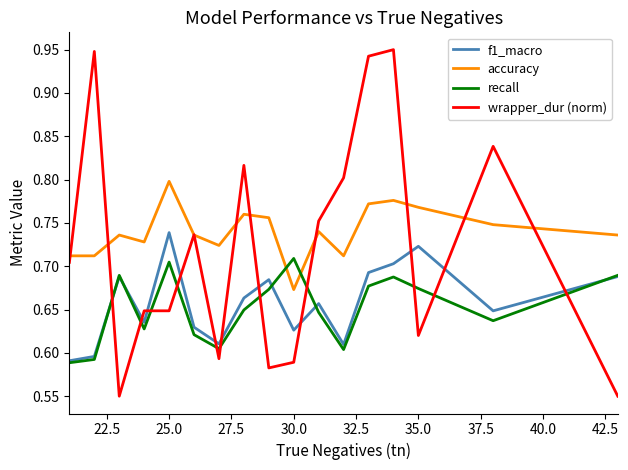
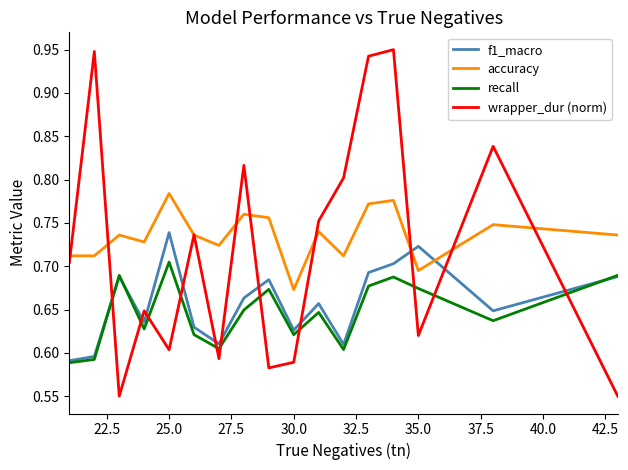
  {
    "f1_macro": {
      "25.0": 0.74,
      "30.0": 0.63,
      "35.0": 0.72
    },
    "accuracy": {
-     "25.0": 0.80,
+     "25.0": 0.78,
      "30.0": 0.67,
-     "35.0": 0.77
+     "35.0": 0.70
    },
    "recall": {
      "25.0": 0.70,
-     "30.0": 0.71,
+     "30.0": 0.62,
      "35.0": 0.67
    },
    "wrapper_dur (norm)": {
-     "25.0": 0.65,
+     "25.0": 0.60,
      "30.0": 0.59,
      "35.0": 0.62
    }
  }
